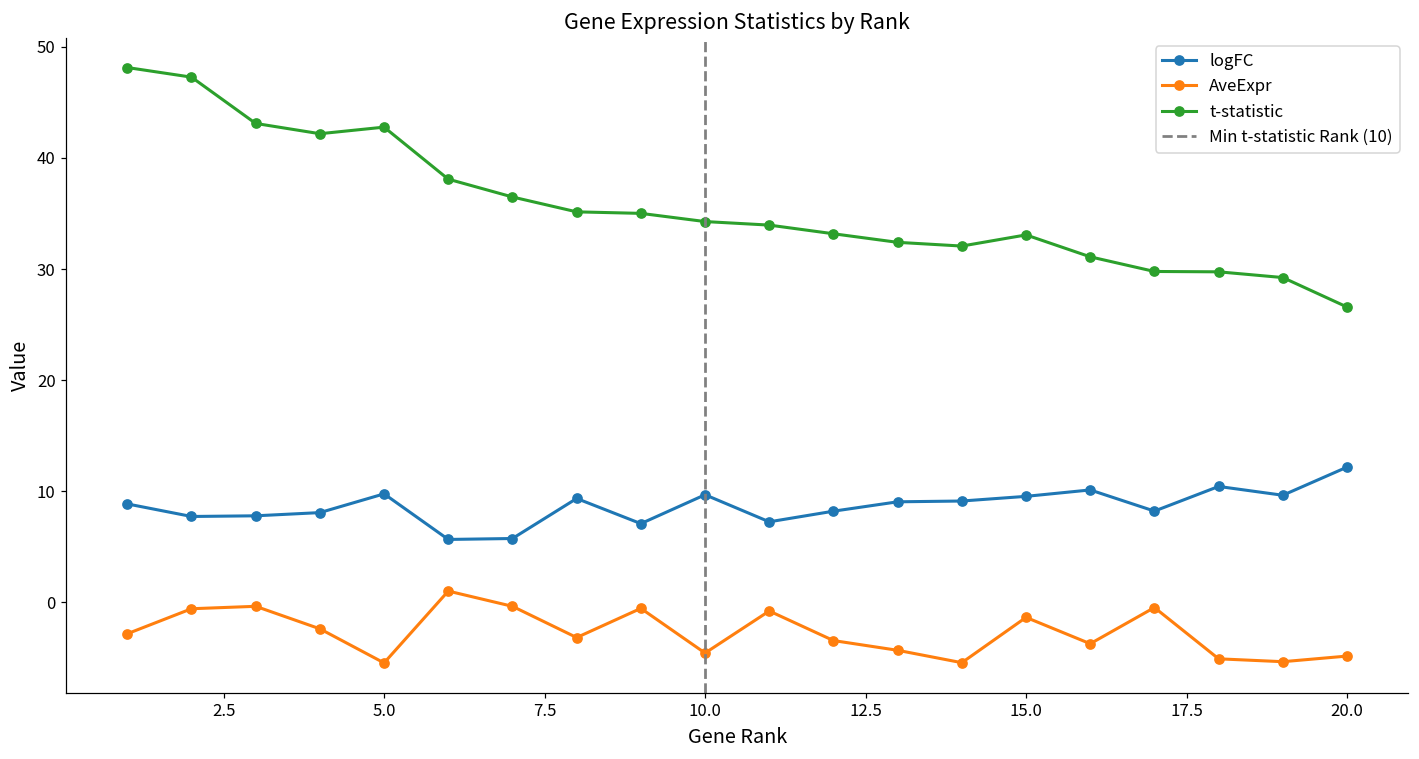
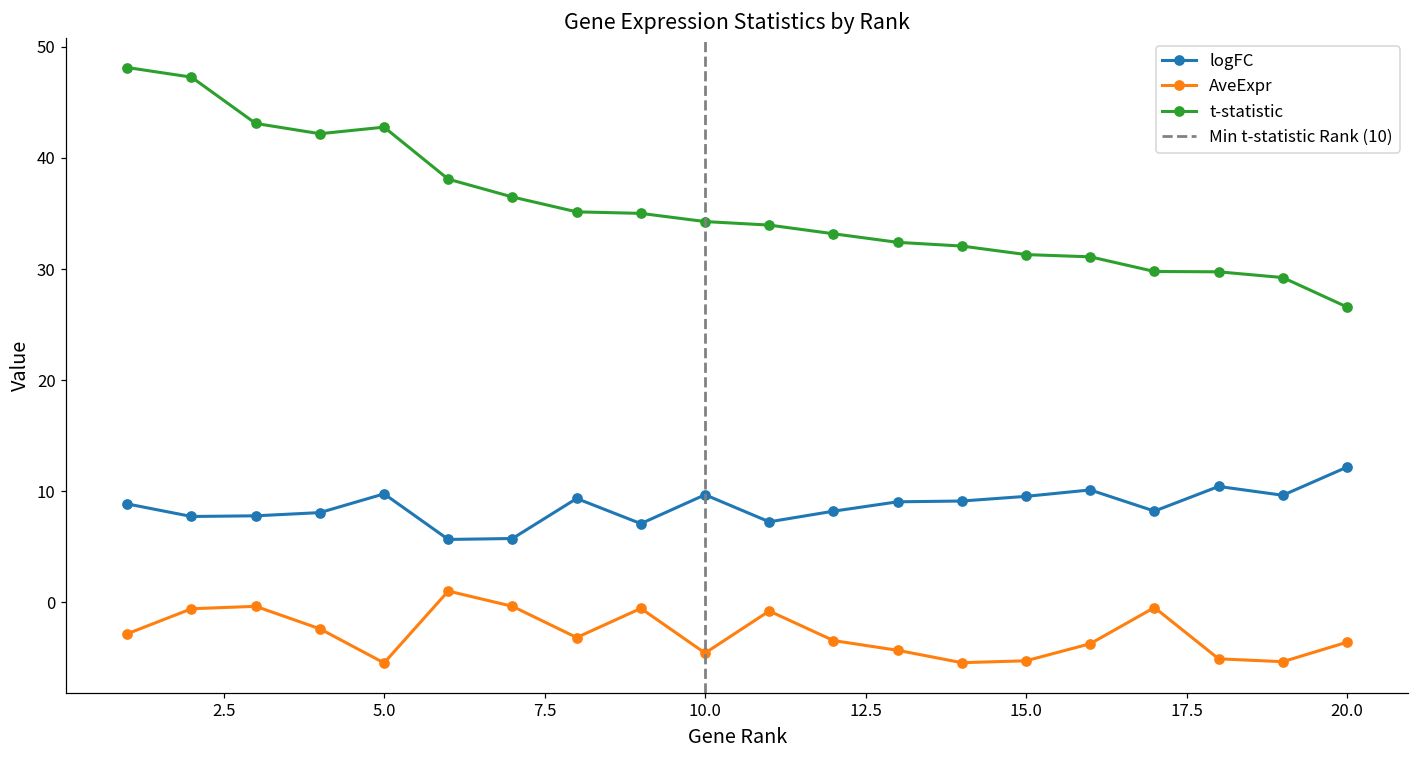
  {
    "logFC": {
      "5.0": 9.8,
      "10.0": 9.7,
      "15.0": 9.5,
      "20.0": 12.2
    },
    "AveExpr": {
      "5.0": -5.5,
      "10.0": -4.6,
-     "15.0": -1.4,
-     "20.0": -4.8
+     "15.0": -5.3,
+     "20.0": -3.6
    },
    "t-statistic": {
      "5.0": 42.8,
      "10.0": 34.3,
-     "15.0": 33.1,
+     "15.0": 31.3,
      "20.0": 26.6
    }
  }
